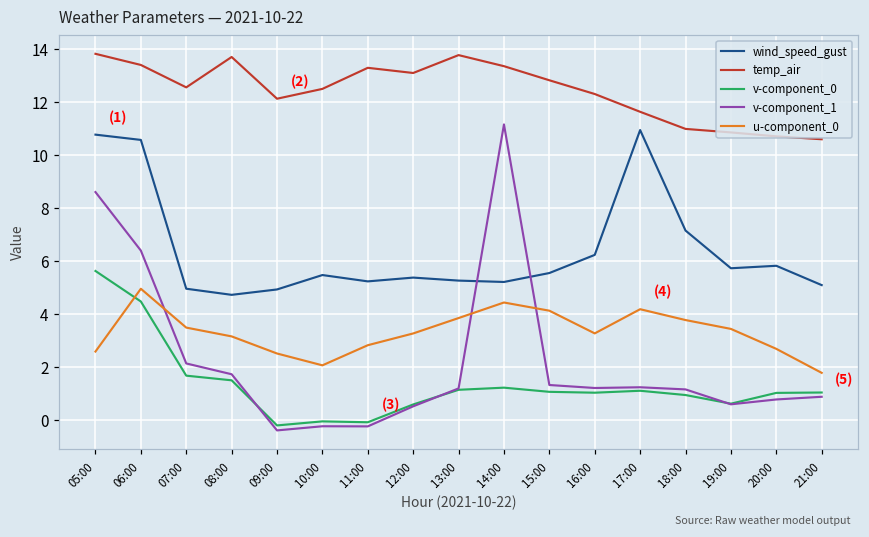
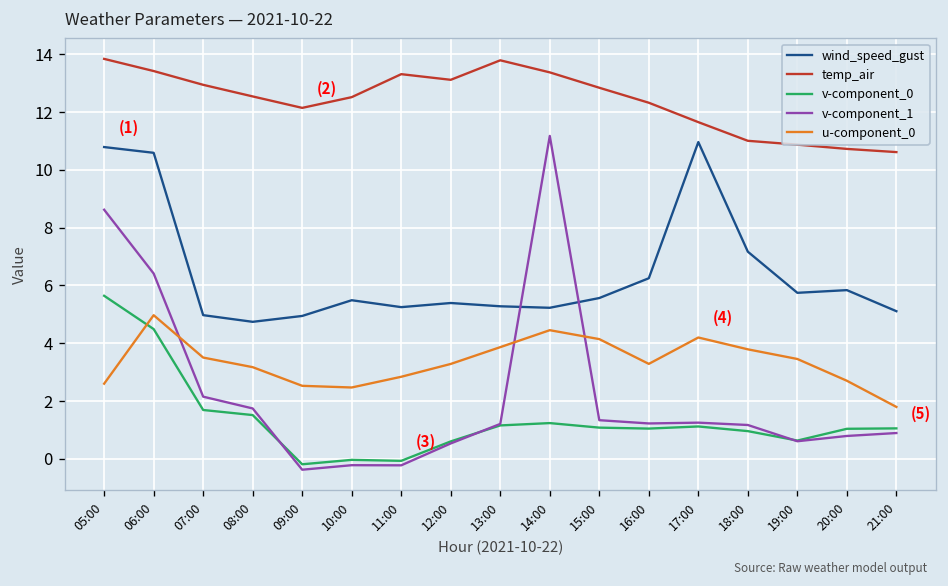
  {
    "wind_speed_gust": {
      "06:00": 10.6,
      "07:00": 5.0,
      "08:00": 4.7,
      "09:00": 4.9,
      "10:00": 5.5,
      "11:00": 5.2,
      "12:00": 5.4,
      "13:00": 5.3,
      "14:00": 5.2,
      "15:00": 5.6,
      "16:00": 6.2,
      "17:00": 11.0,
      "18:00": 7.2,
      "19:00": 5.7,
      "20:00": 5.8,
      "21:00": 5.1
    },
    "temp_air": {
      "05:00": 13.8,
      "06:00": 13.4,
-     "07:00": 12.6,
-     "08:00": 13.7,
+     "07:00": 12.9,
+     "08:00": 12.5,
      "09:00": 12.1,
      "11:00": 13.3,
      "12:00": 13.1,
      "13:00": 13.8,
      "14:00": 13.4,
      "15:00": 12.8,
      "16:00": 12.3,
      "17:00": 11.6,
      "18:00": 11.0,
      "19:00": 10.9,
      "20:00": 10.7,
      "21:00": 10.6
    },
    "v-component_0": {
      "05:00": 5.6,
      "06:00": 4.5,
      "07:00": 1.7,
      "08:00": 1.5,
      "09:00": -0.2,
      "10:00": 0.0,
      "11:00": -0.1,
      "14:00": 1.2,
      "15:00": 1.1,
      "16:00": 1.0,
      "17:00": 1.1,
      "18:00": 1.0,
      "20:00": 1.0,
      "21:00": 1.0
    },
    "v-component_1": {
      "05:00": 8.6,
      "06:00": 6.4,
      "07:00": 2.1,
      "08:00": 1.7,
      "09:00": -0.4,
      "10:00": -0.2,
      "11:00": -0.2,
      "14:00": 11.2,
      "15:00": 1.3,
      "16:00": 1.2,
      "17:00": 1.2,
      "18:00": 1.2,
      "20:00": 0.8,
      "21:00": 0.9
    },
    "u-component_0": {
      "05:00": 2.6,
      "06:00": 5.0,
      "07:00": 3.5,
      "08:00": 3.2,
      "09:00": 2.5,
-     "10:00": 2.1,
+     "10:00": 2.5,
      "11:00": 2.8,
      "12:00": 3.3,
      "13:00": 3.9,
      "14:00": 4.4,
      "15:00": 4.1,
      "16:00": 3.3,
      "19:00": 3.4,
      "20:00": 2.7
    }
  }
